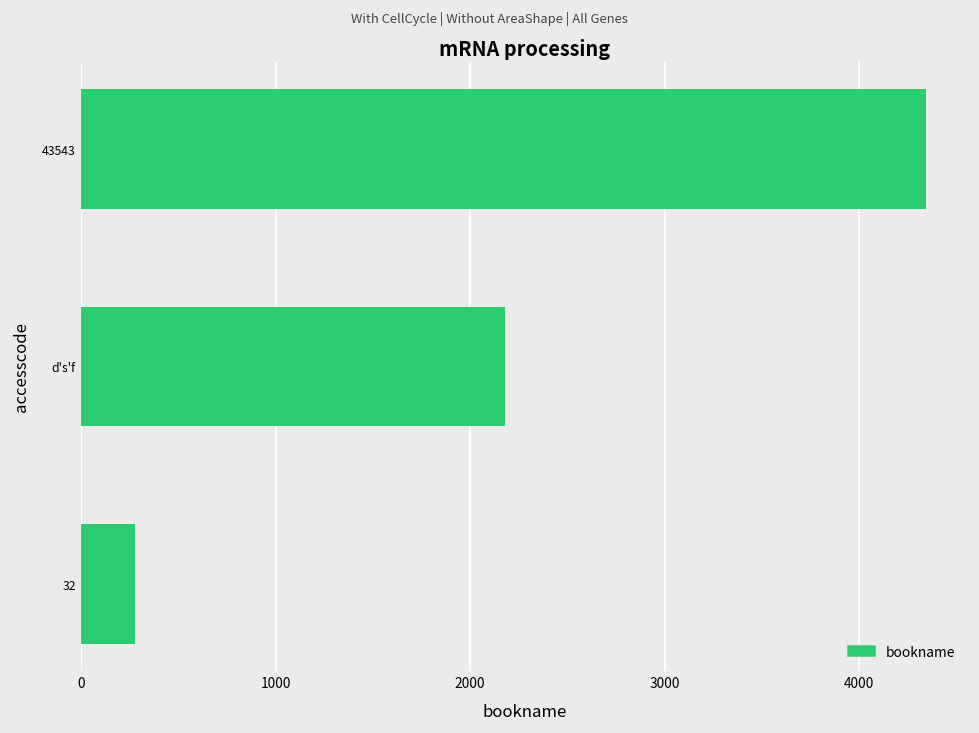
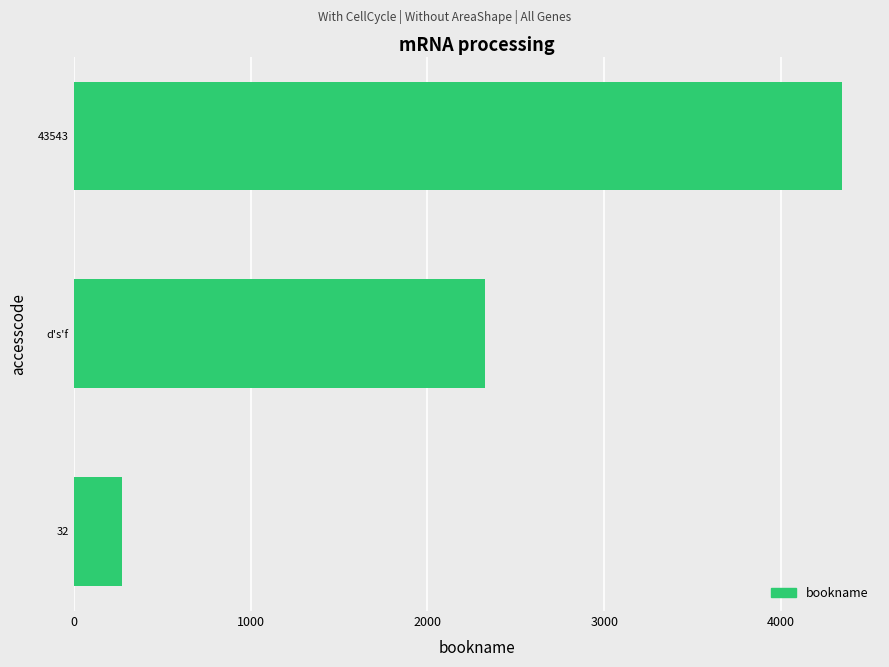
  {
    "43543": 4340,
-   "d's'f": 2180,
+   "d's'f": 2320,
    "32": 270
  }
